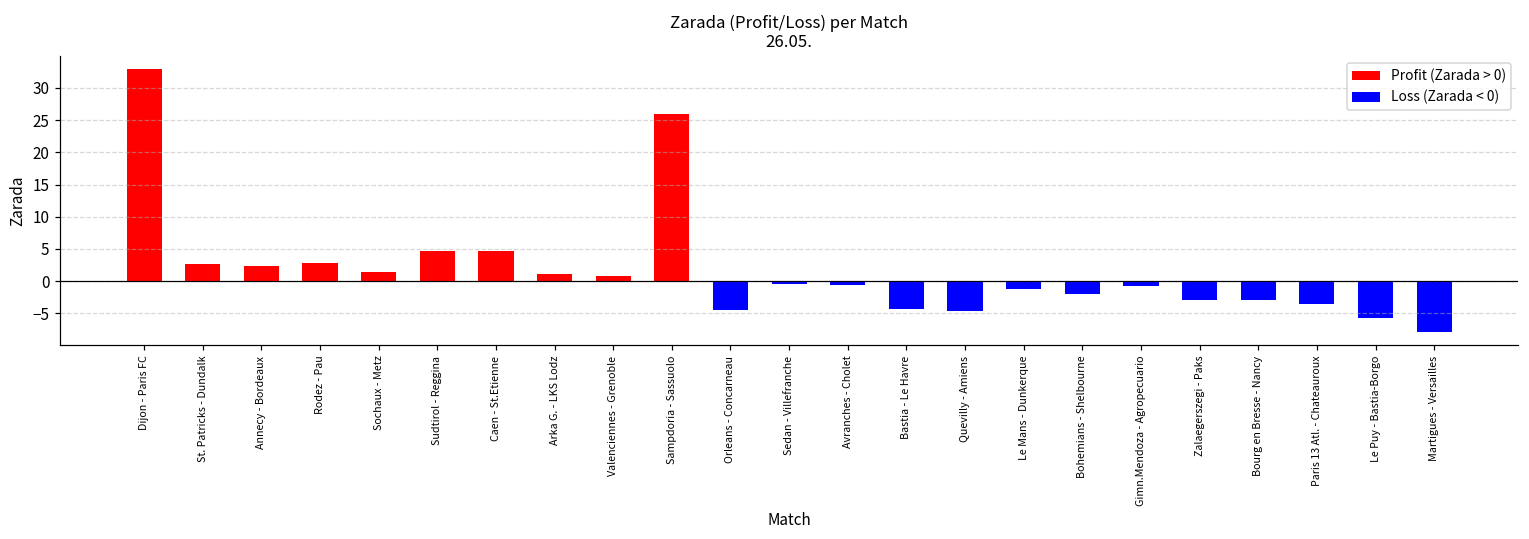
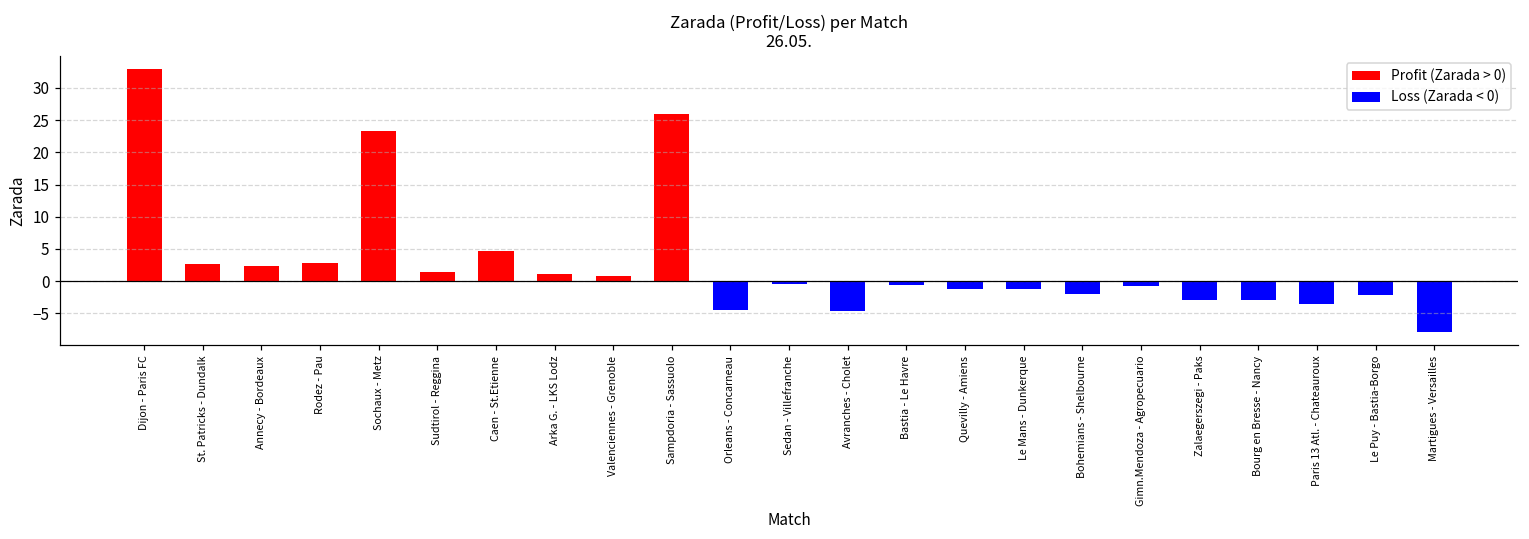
  {
    "Dijon - Paris FC": 33,
    "St. Patricks - Dundalk": 3,
    "Annecy - Bordeaux": 2,
    "Rodez - Pau": 3,
-   "Sochaux - Metz": 1,
-   "Sudtirol - Reggina": 5,
+   "Sochaux - Metz": 23,
+   "Sudtirol - Reggina": 1,
    "Caen - St.Etienne": 5,
    "Arka G. - LKS Lodz": 1,
    "Valenciennes - Grenoble": 1,
    "Sampdoria - Sassuolo": 26,
    "Orleans - Concarneau": -4,
-   "Avranches - Cholet": -1,
-   "Bastia - Le Havre": -4,
-   "Quevilly - Amiens": -5,
+   "Avranches - Cholet": -5,
+   "Bastia - Le Havre": -1,
+   "Quevilly - Amiens": -1,
    "Le Mans - Dunkerque": -1,
    "Bohemians - Shelbourne": -2,
    "Gimn.Mendoza - Agropecuario": -1,
    "Zalaegerszegi - Paks": -3,
    "Bourg en Bresse - Nancy": -3,
    "Paris 13 Atl. - Chateauroux": -3,
-   "Le Puy - Bastia-Borgo": -6,
+   "Le Puy - Bastia-Borgo": -2,
    "Martigues - Versailles": -8
  }
